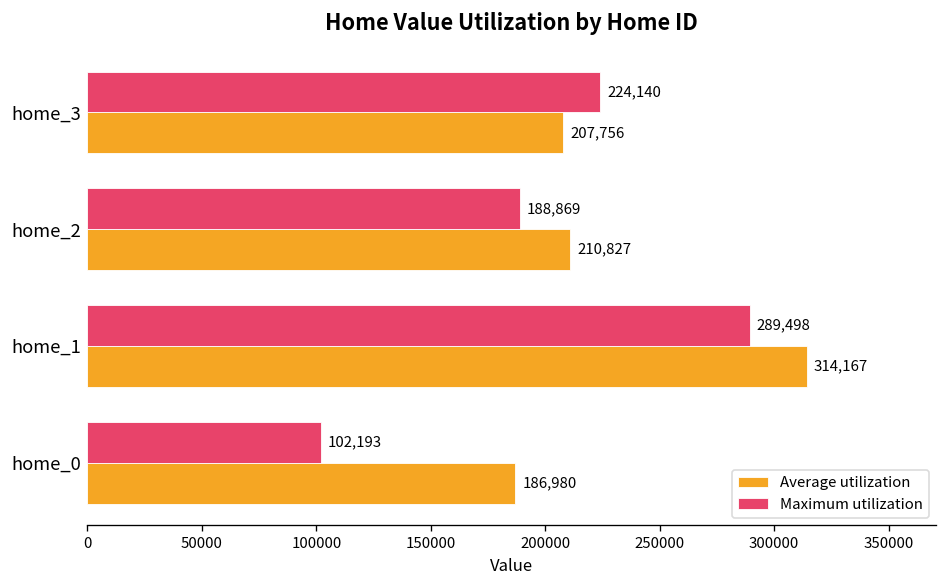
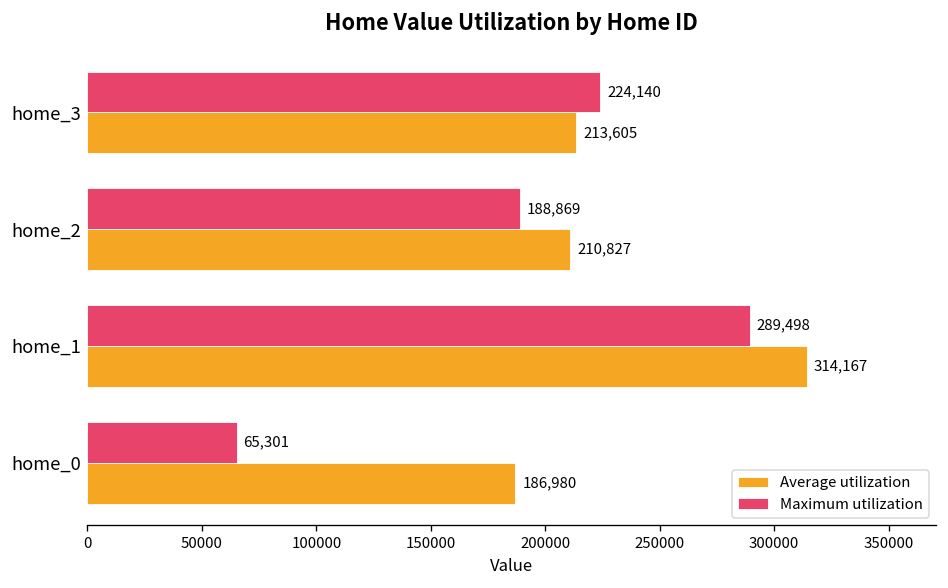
  {
    "Average utilization": {
-     "home_3": "207,756",
+     "home_3": "213,605",
      "home_2": "210,827",
      "home_1": "314,167",
      "home_0": "186,980"
    },
    "Maximum utilization": {
      "home_3": "224,140",
      "home_2": "188,869",
      "home_1": "289,498",
-     "home_0": "102,193"
+     "home_0": "65,301"
    }
  }
